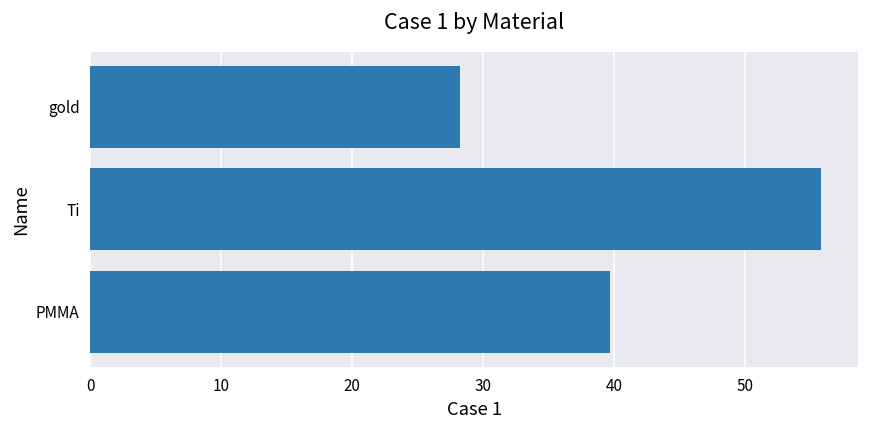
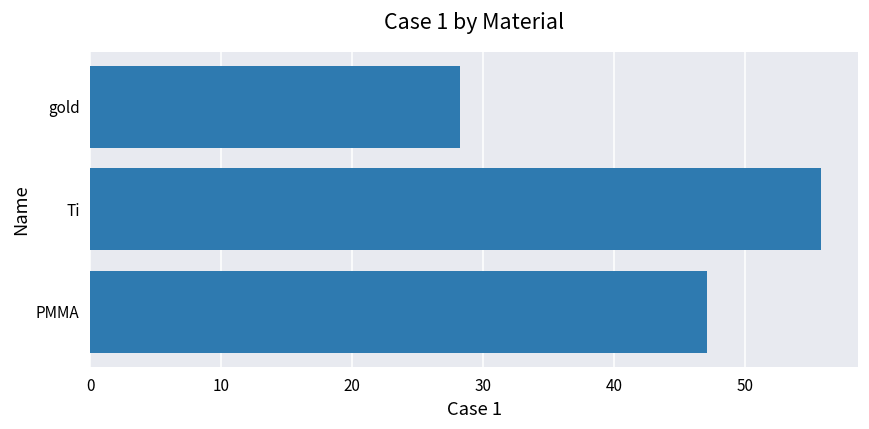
  {
    "gold": 28.2,
    "Ti": 55.8,
-   "PMMA": 39.6
+   "PMMA": 47.1
  }
